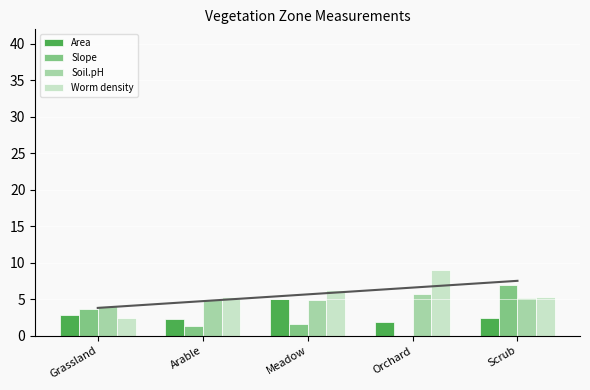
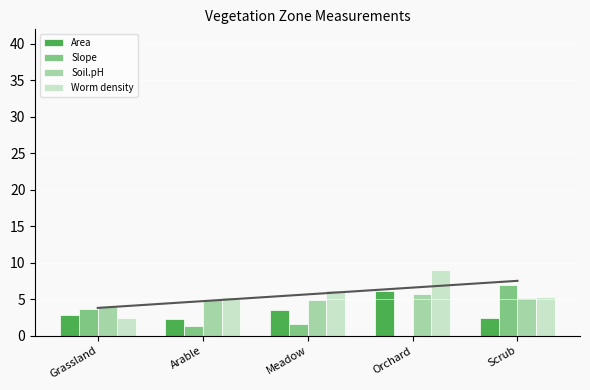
  {
    "Area": {
      "Grassland": 3,
      "Arable": 2,
-     "Meadow": 5,
-     "Orchard": 2,
+     "Meadow": 3,
+     "Orchard": 6,
      "Scrub": 2
    }
  }
